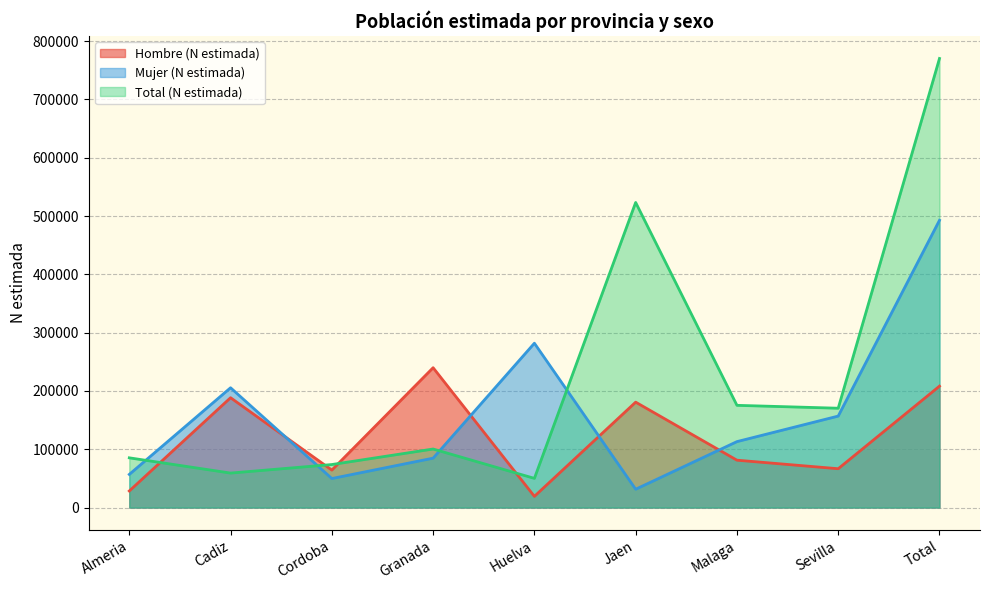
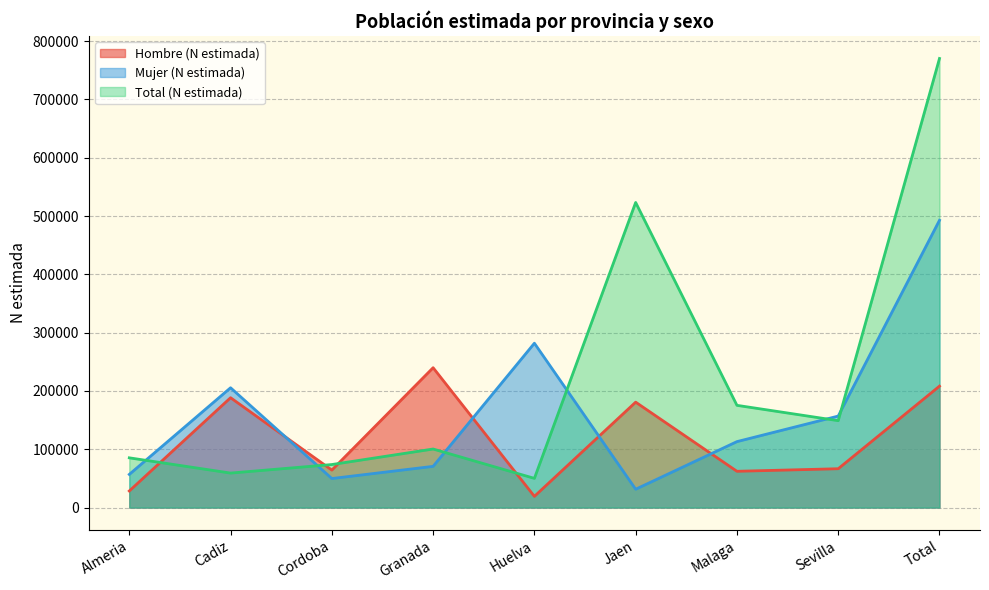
  {
    "Hombre (N estimada)": {
      "Almeria": 30000,
      "Cadiz": 190000,
      "Cordoba": 60000,
      "Granada": 240000,
      "Huelva": 20000,
      "Jaen": 180000,
-     "Malaga": 80000,
+     "Malaga": 60000,
      "Sevilla": 70000,
      "Total": 210000
    },
    "Mujer (N estimada)": {
      "Almeria": 60000,
      "Cadiz": 210000,
      "Cordoba": 50000,
-     "Granada": 80000,
+     "Granada": 70000,
      "Huelva": 280000,
      "Jaen": 30000,
      "Malaga": 110000,
      "Sevilla": 160000,
      "Total": 490000
    },
    "Total (N estimada)": {
      "Almeria": 90000,
      "Cadiz": 60000,
      "Cordoba": 70000,
      "Granada": 100000,
      "Huelva": 50000,
      "Jaen": 520000,
      "Malaga": 180000,
-     "Sevilla": 170000,
+     "Sevilla": 150000,
      "Total": 770000
    }
  }
